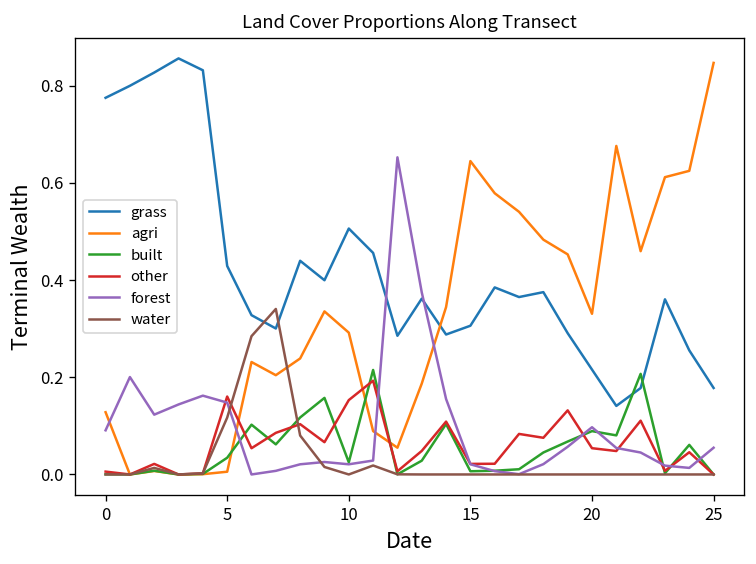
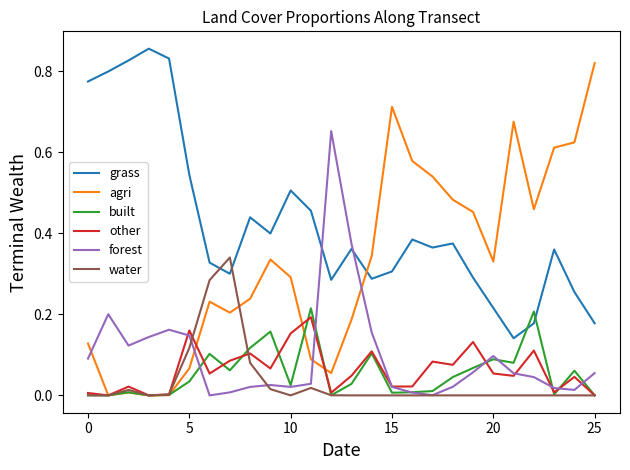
  {
    "grass": {
      "0": 0.77,
-     "5": 0.43,
+     "5": 0.54,
      "10": 0.51,
      "15": 0.31,
      "20": 0.22,
      "25": 0.18
    },
    "agri": {
      "0": 0.13,
-     "5": 0.01,
+     "5": 0.07,
      "10": 0.29,
-     "15": 0.64,
+     "15": 0.71,
      "20": 0.33,
-     "25": 0.85
+     "25": 0.82
    },
    "built": {
      "5": 0.03,
      "15": 0.01,
      "20": 0.09
    },
    "other": {
      "5": 0.16,
      "10": 0.15,
      "20": 0.05
    },
    "forest": {
      "0": 0.09,
      "5": 0.15,
      "20": 0.10,
      "25": 0.05
    },
    "water": {
      "5": 0.12,
      "10": 0.00,
      "15": 0.00,
      "20": 0.00
    }
  }
